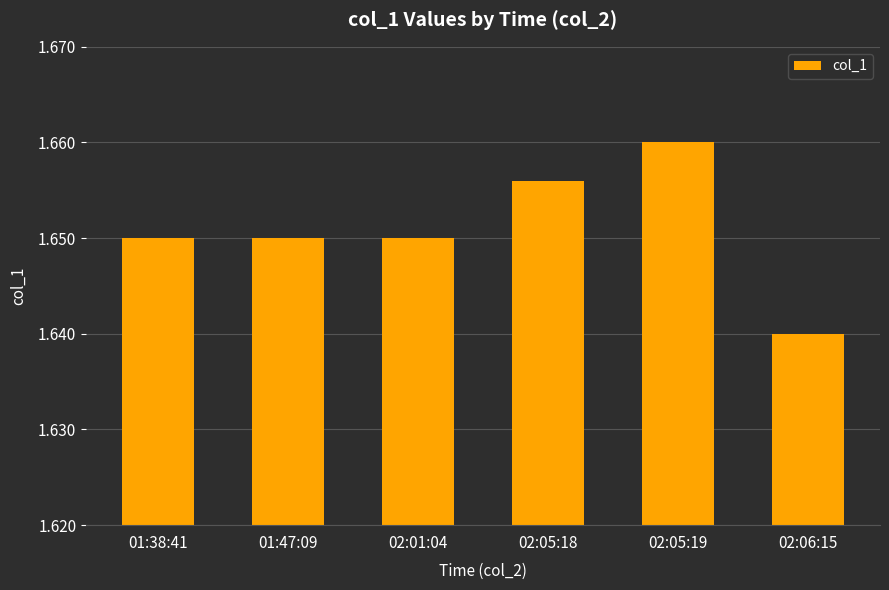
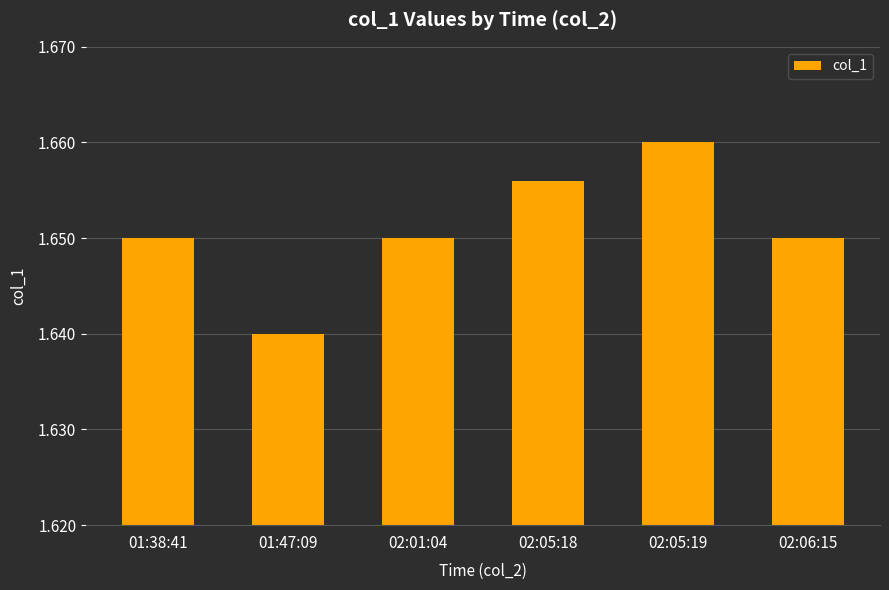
  {
    "01:38:41": 1.65,
-   "01:47:09": 1.65,
+   "01:47:09": 1.64,
    "02:01:04": 1.65,
    "02:05:18": 1.656,
    "02:05:19": 1.66,
-   "02:06:15": 1.64
+   "02:06:15": 1.65
  }
